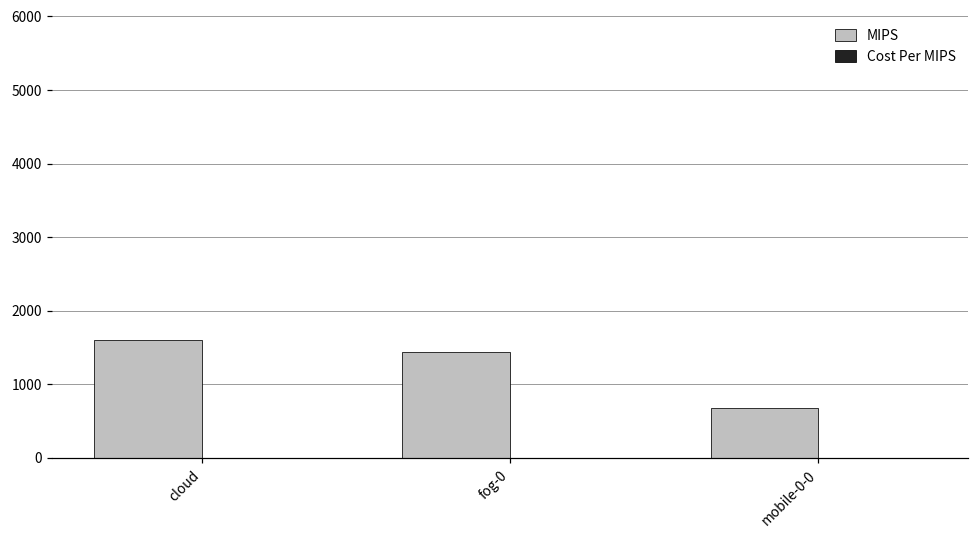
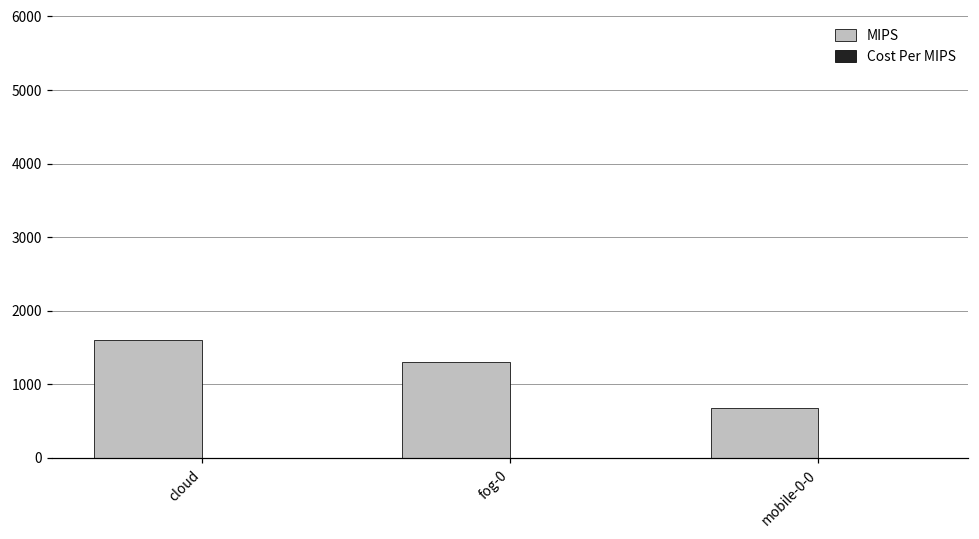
  {
    "MIPS": {
      "cloud": 1600,
-     "fog-0": 1400,
+     "fog-0": 1300,
      "mobile-0-0": 700
    }
  }
